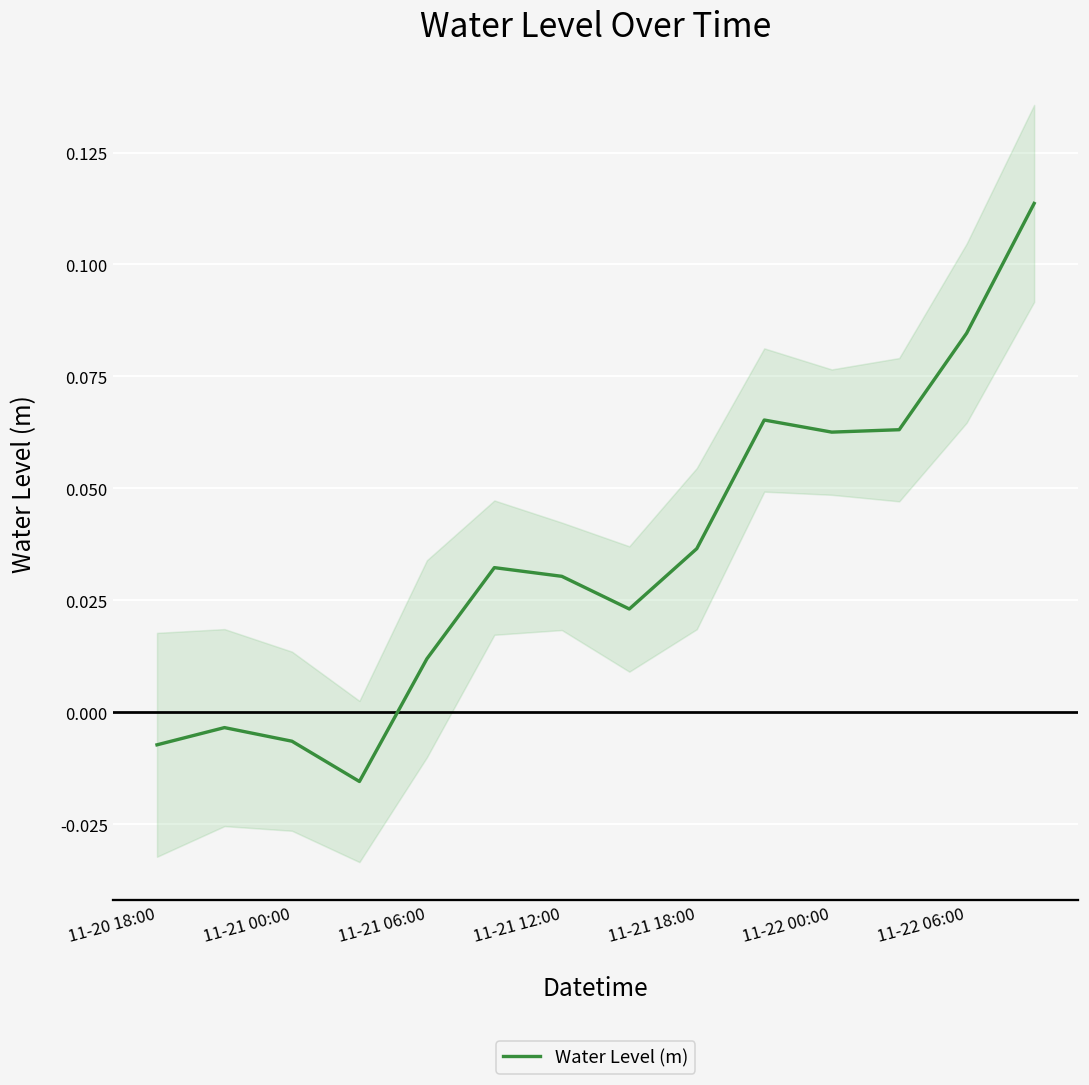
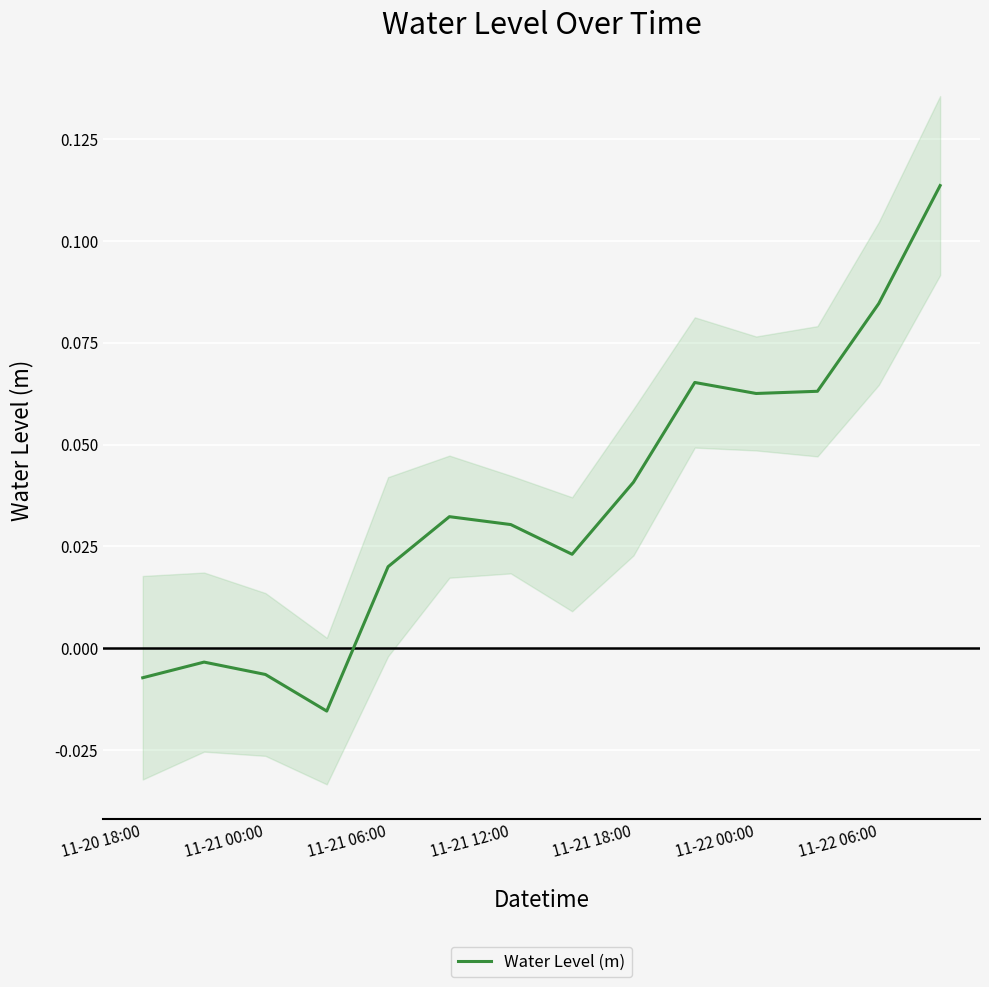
  {
    "Water Level (m)": {
      "11-20 18:00": -0.007,
      "11-21 00:00": -0.006,
-     "11-21 06:00": 0.012,
+     "11-21 06:00": 0.020,
      "11-21 12:00": 0.030,
-     "11-21 18:00": 0.037,
+     "11-21 18:00": 0.041,
      "11-22 00:00": 0.063,
      "11-22 06:00": 0.085
    }
  }
